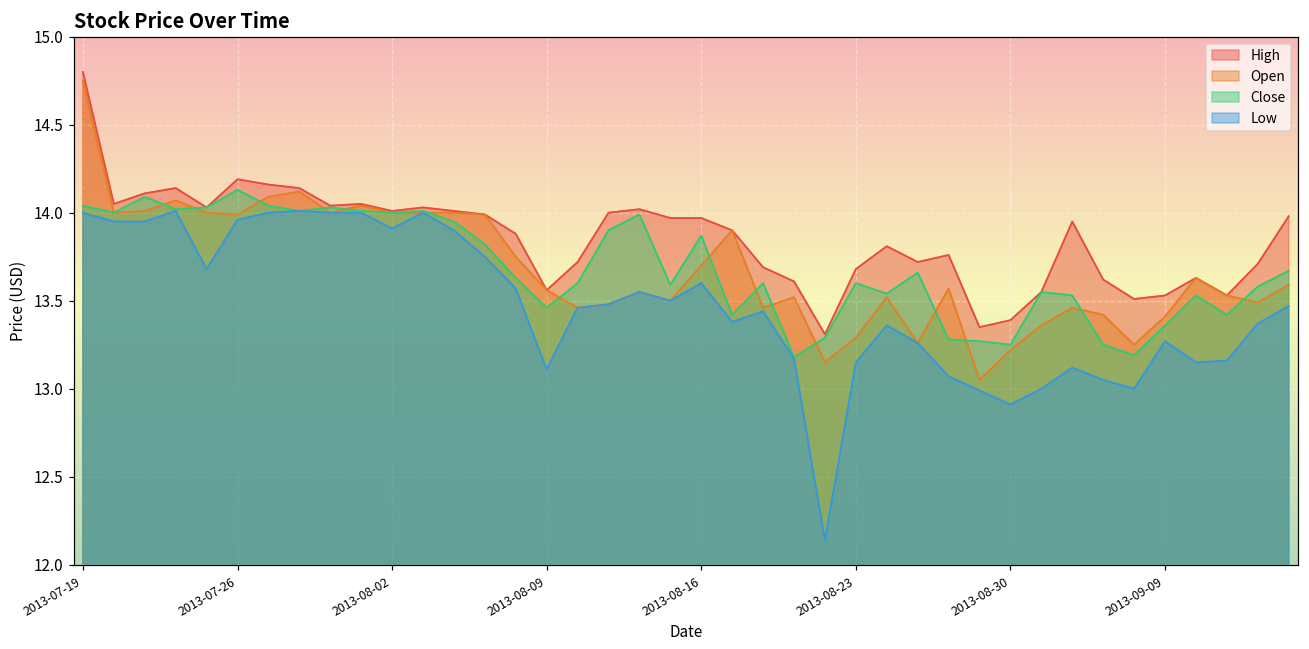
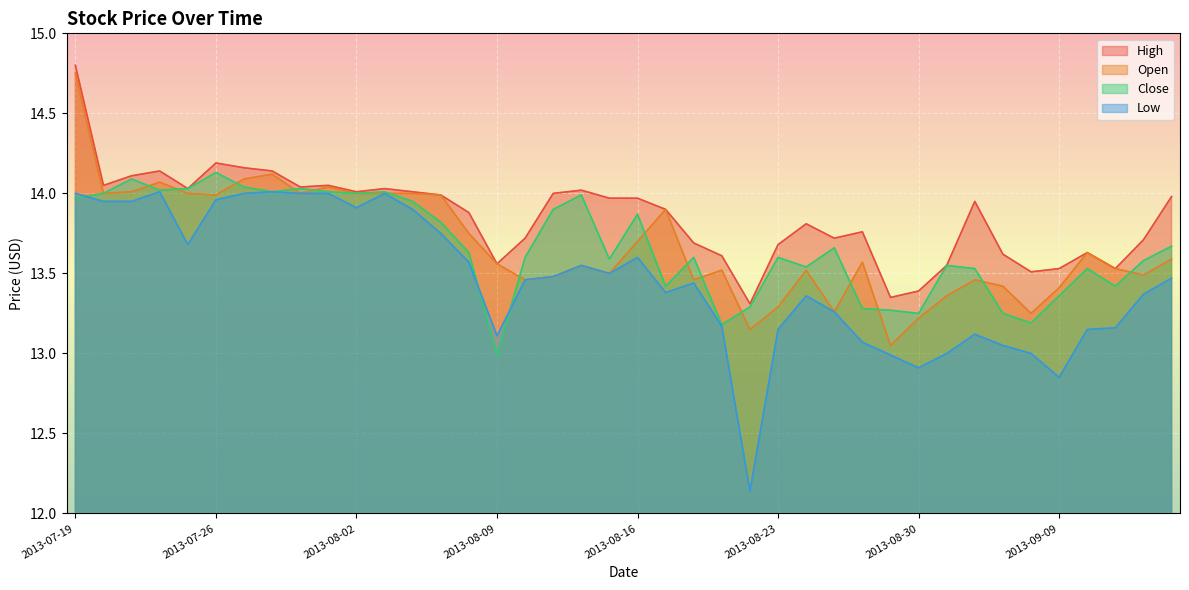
  {
    "Close": {
-     "2013-07-19": 14.04,
+     "2013-07-19": 13.97,
      "2013-07-26": 14.13,
-     "2013-08-09": 13.46,
+     "2013-08-09": 12.99,
      "2013-08-16": 13.87,
      "2013-08-23": 13.60,
      "2013-08-30": 13.25,
      "2013-09-09": 13.36
    },
    "Low": {
      "2013-07-19": 14.00,
      "2013-07-26": 13.96,
      "2013-08-02": 13.91,
      "2013-08-09": 13.11,
      "2013-08-16": 13.60,
      "2013-08-23": 13.15,
      "2013-08-30": 12.91,
-     "2013-09-09": 13.27
+     "2013-09-09": 12.85
    }
  }
